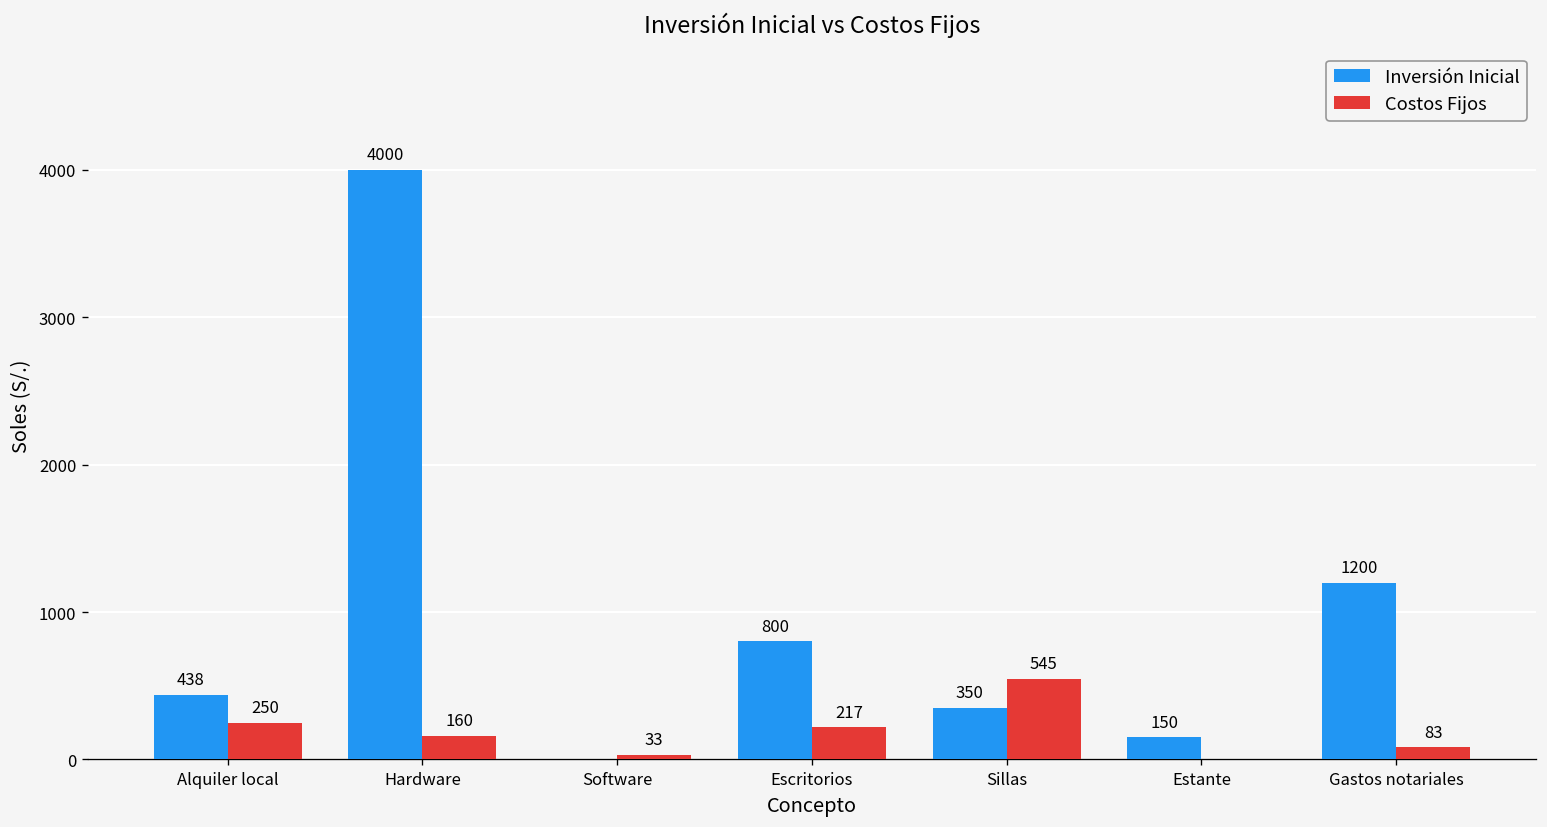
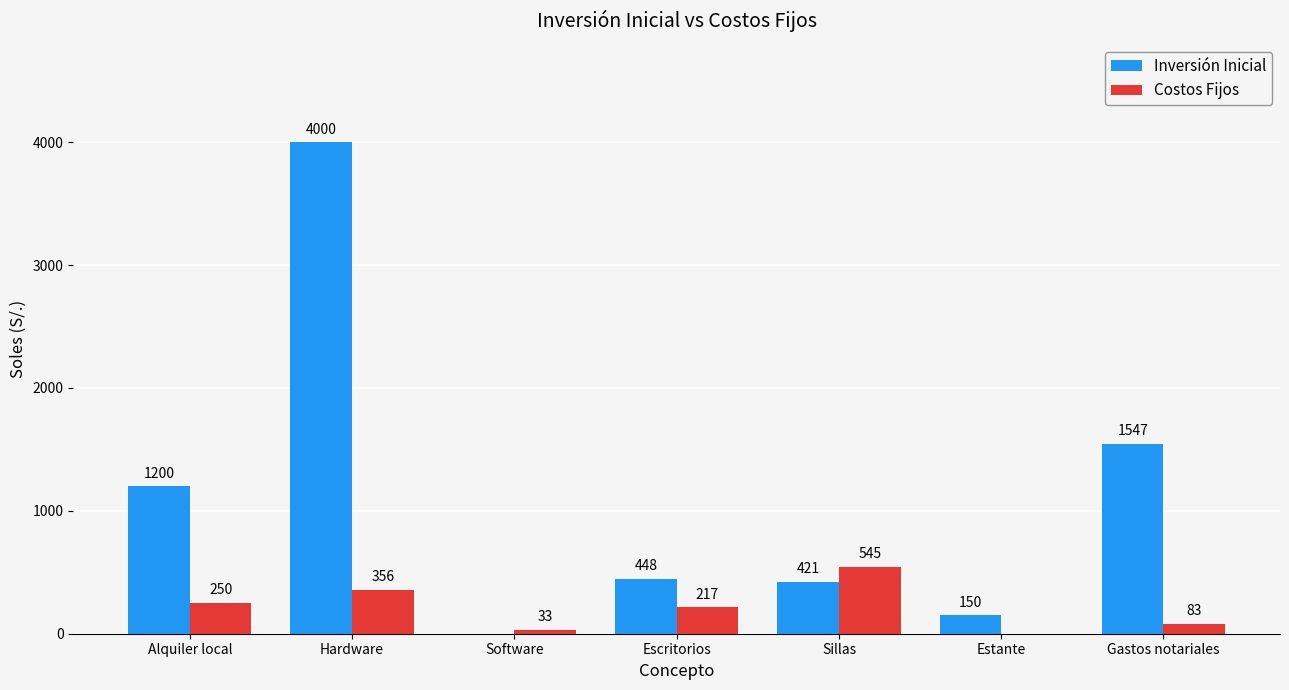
  {
    "Inversión Inicial": {
-     "Alquiler local": 438,
+     "Alquiler local": 1200,
      "Hardware": 4000,
-     "Escritorios": 800,
-     "Sillas": 350,
+     "Escritorios": 448,
+     "Sillas": 421,
      "Estante": 150,
-     "Gastos notariales": 1200
+     "Gastos notariales": 1547
    },
    "Costos Fijos": {
      "Alquiler local": 250,
-     "Hardware": 160,
+     "Hardware": 356,
      "Software": 33,
      "Escritorios": 217,
      "Sillas": 545,
      "Gastos notariales": 83
    }
  }
